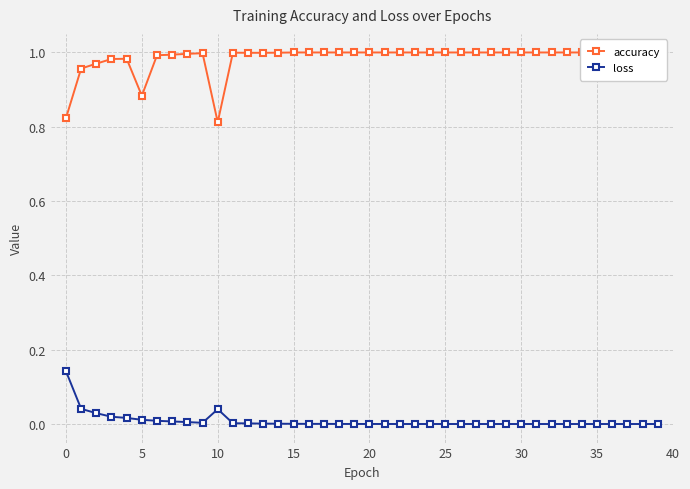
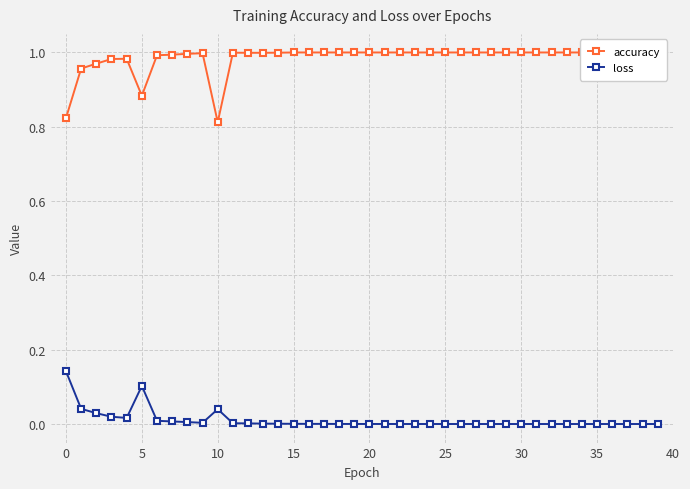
  {
    "accuracy": {
      "0": 0.82,
      "5": 0.88,
      "10": 0.81,
      "15": 1.00,
      "20": 1.00,
      "25": 1.00,
      "30": 1.00
    },
    "loss": {
      "0": 0.14,
-     "5": 0.01,
+     "5": 0.10,
      "10": 0.04,
      "15": 0.00,
      "20": 0.00,
      "25": 0.00,
      "30": 0.00,
      "35": 0.00
    }
  }
